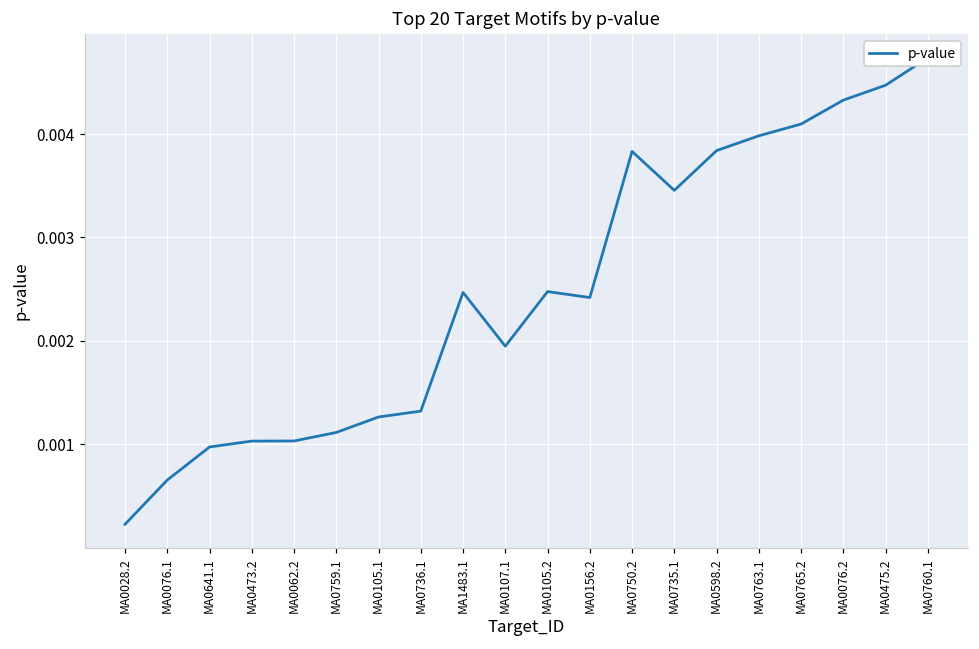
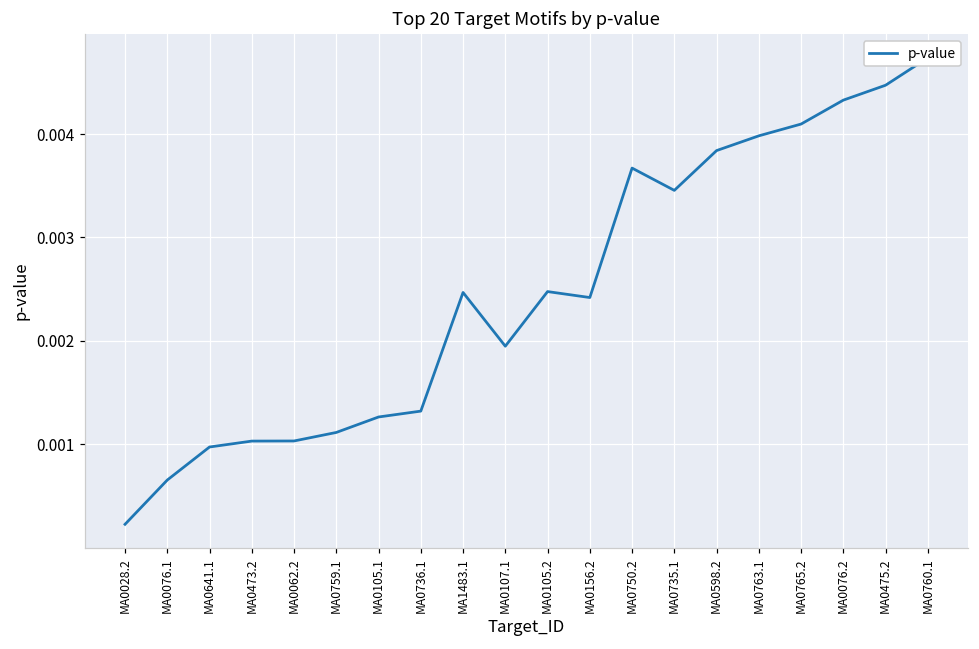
  {
    "MA0028.2": 0.0002,
    "MA0076.1": 0.0007,
    "MA0641.1": 0.0010,
    "MA0473.2": 0.0010,
    "MA0062.2": 0.0010,
    "MA0759.1": 0.0011,
    "MA0105.1": 0.0013,
    "MA0736.1": 0.0013,
    "MA1483.1": 0.0025,
    "MA0107.1": 0.0019,
    "MA0105.2": 0.0025,
    "MA0156.2": 0.0024,
-   "MA0750.2": 0.0038,
+   "MA0750.2": 0.0037,
    "MA0735.1": 0.0035,
    "MA0598.2": 0.0038,
    "MA0763.1": 0.0040,
    "MA0765.2": 0.0041,
    "MA0076.2": 0.0043,
    "MA0475.2": 0.0045
  }
